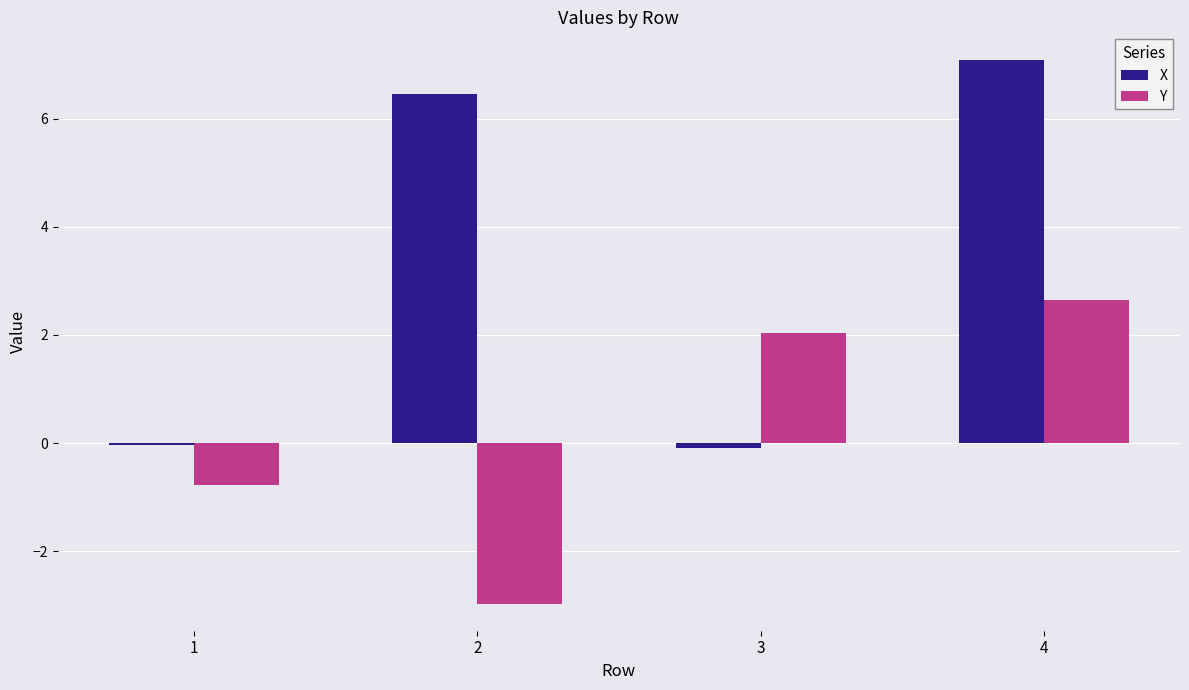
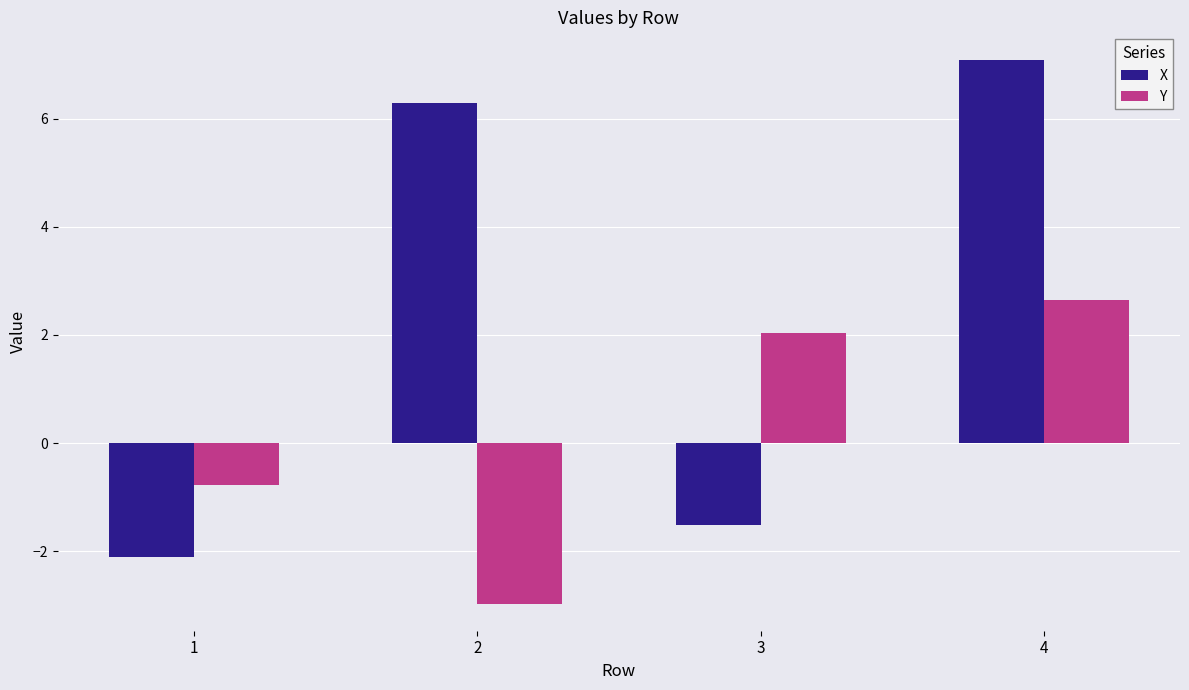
  {
    "X": {
-     "1": 0.0,
-     "2": 6.4,
-     "3": -0.1,
+     "1": -2.1,
+     "2": 6.3,
+     "3": -1.5,
      "4": 7.1
    },
    "Y": {
      "1": -0.8,
      "2": -3.0,
      "3": 2.0,
      "4": 2.6
    }
  }
